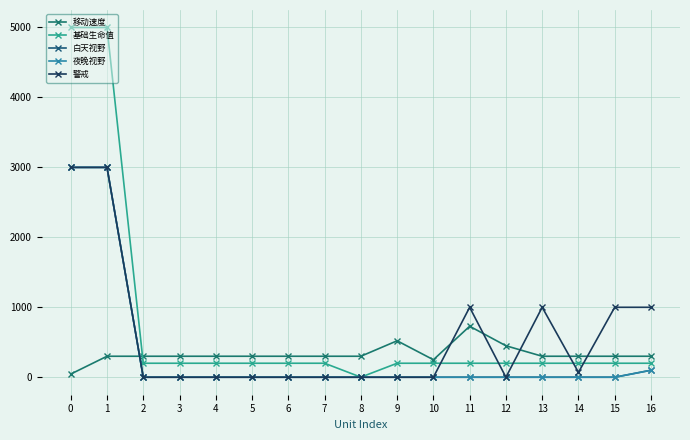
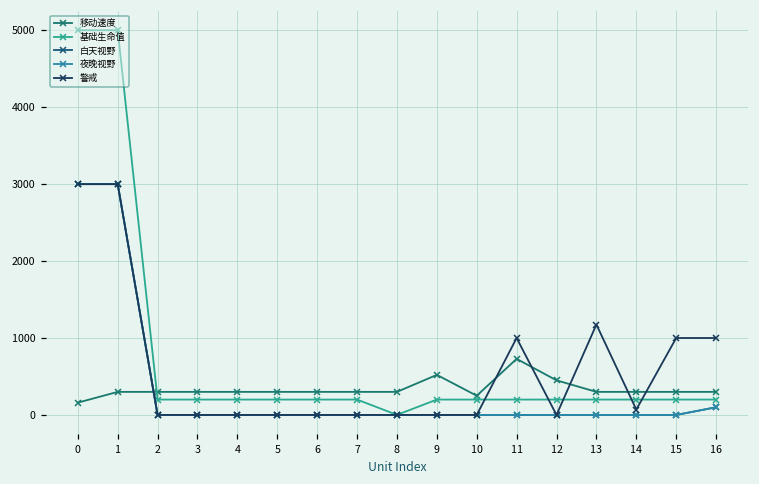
  {
    "移动速度": {
-     "0": 0,
+     "0": 200,
      "1": 300,
      "2": 300,
      "3": 300,
      "4": 300,
      "5": 300,
      "6": 300,
      "7": 300,
      "8": 300,
      "9": 500,
      "10": 300,
      "11": 700,
      "12": 500,
      "13": 300,
      "14": 300,
      "15": 300,
      "16": 300
    },
    "警戒": {
      "11": 1000,
-     "13": 1000,
+     "13": 1200,
      "14": 100,
      "15": 1000,
      "16": 1000
    }
  }
